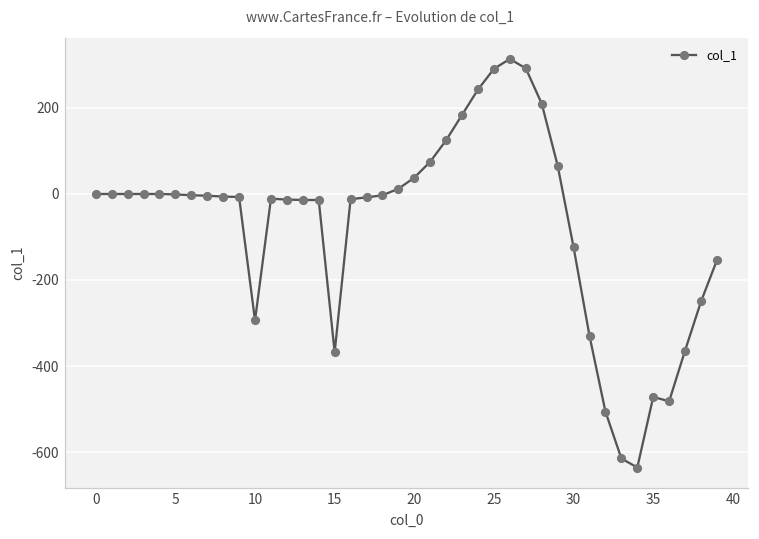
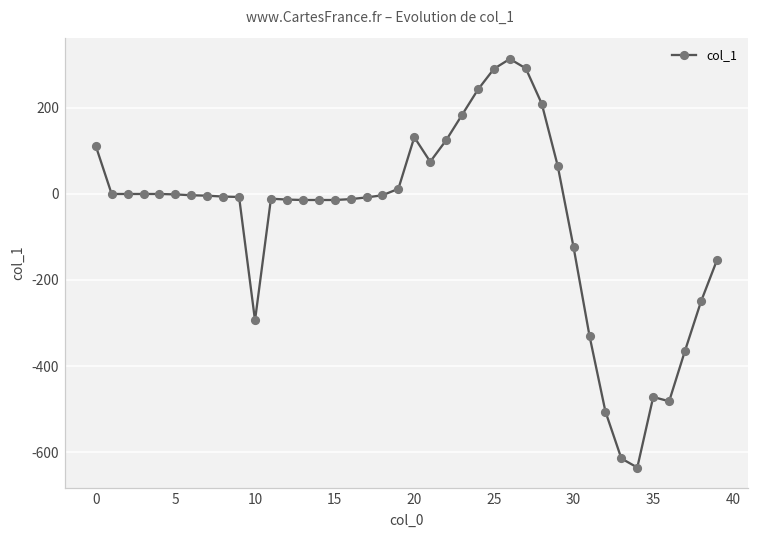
  {
-   "0": 0,
+   "0": 110,
    "5": 0,
    "10": -290,
-   "15": -370,
-   "20": 40,
+   "15": -10,
+   "20": 130,
    "25": 290,
    "30": -120,
    "35": -470
  }
